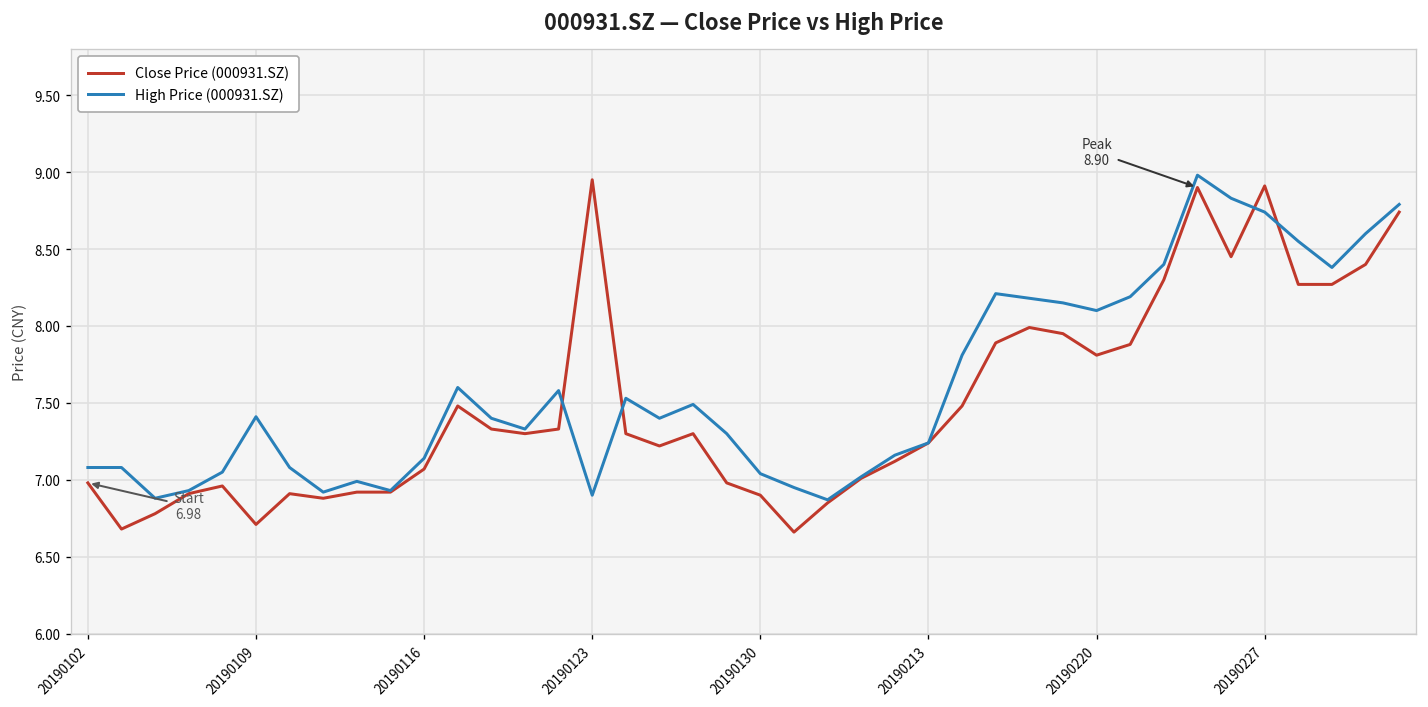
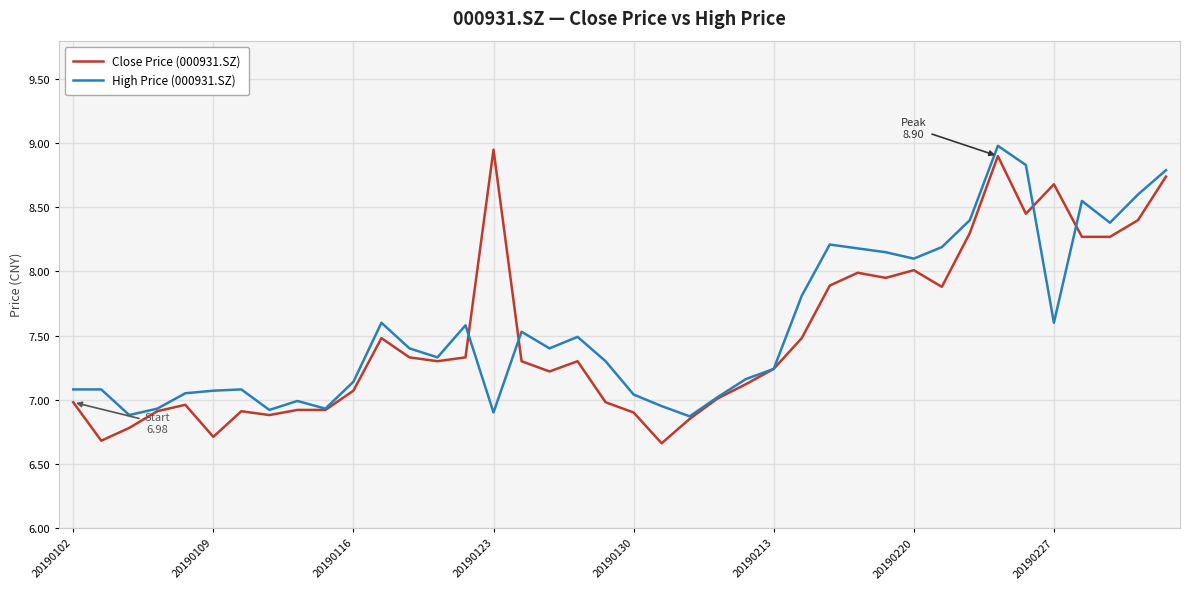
  {
    "Close Price (000931.SZ)": {
      "20190102": 6.98,
      "20190109": 6.71,
      "20190116": 7.07,
      "20190123": 8.95,
      "20190130": 6.90,
-     "20190220": 7.81,
-     "20190227": 8.91
+     "20190220": 8.01,
+     "20190227": 8.68
    },
    "High Price (000931.SZ)": {
      "20190102": 7.08,
-     "20190109": 7.41,
+     "20190109": 7.07,
      "20190116": 7.14,
      "20190123": 6.90,
      "20190130": 7.04,
      "20190220": 8.10,
-     "20190227": 8.74
+     "20190227": 7.60
    }
  }
